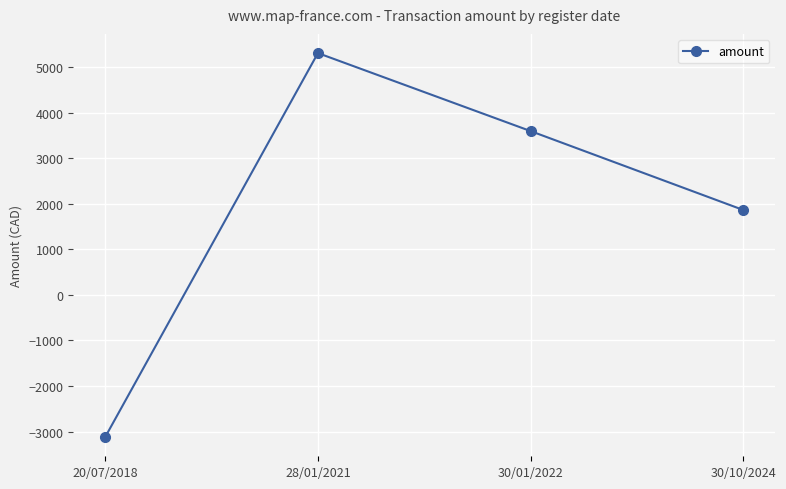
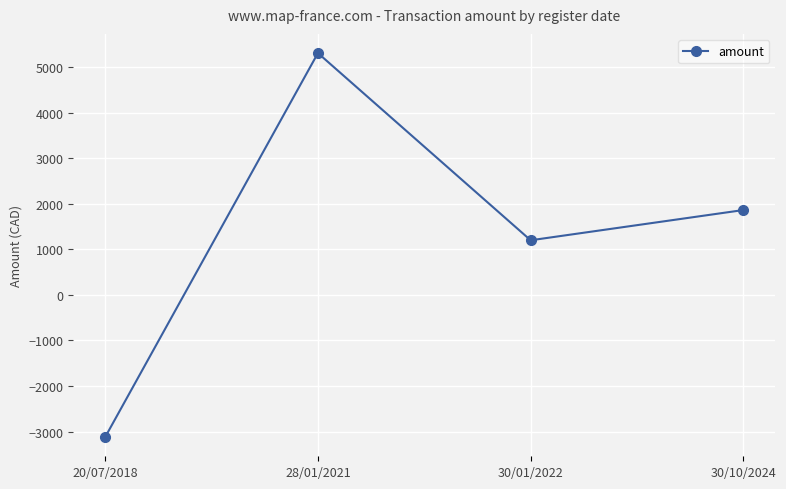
  {
    "20/07/2018": -3100,
    "28/01/2021": 5300,
-   "30/01/2022": 3600,
+   "30/01/2022": 1200,
    "30/10/2024": 1900
  }
